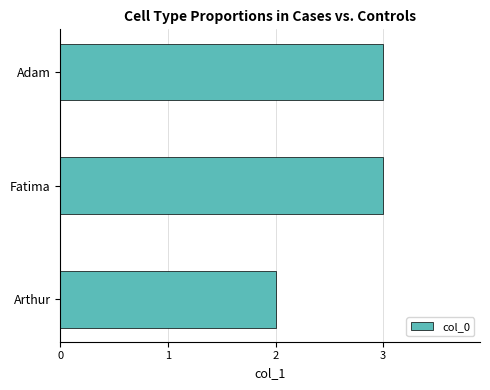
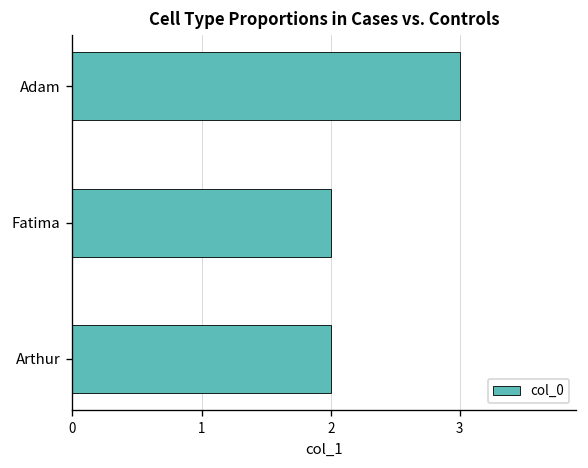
  {
    "Adam": 3,
-   "Fatima": 3,
+   "Fatima": 2,
    "Arthur": 2
  }
